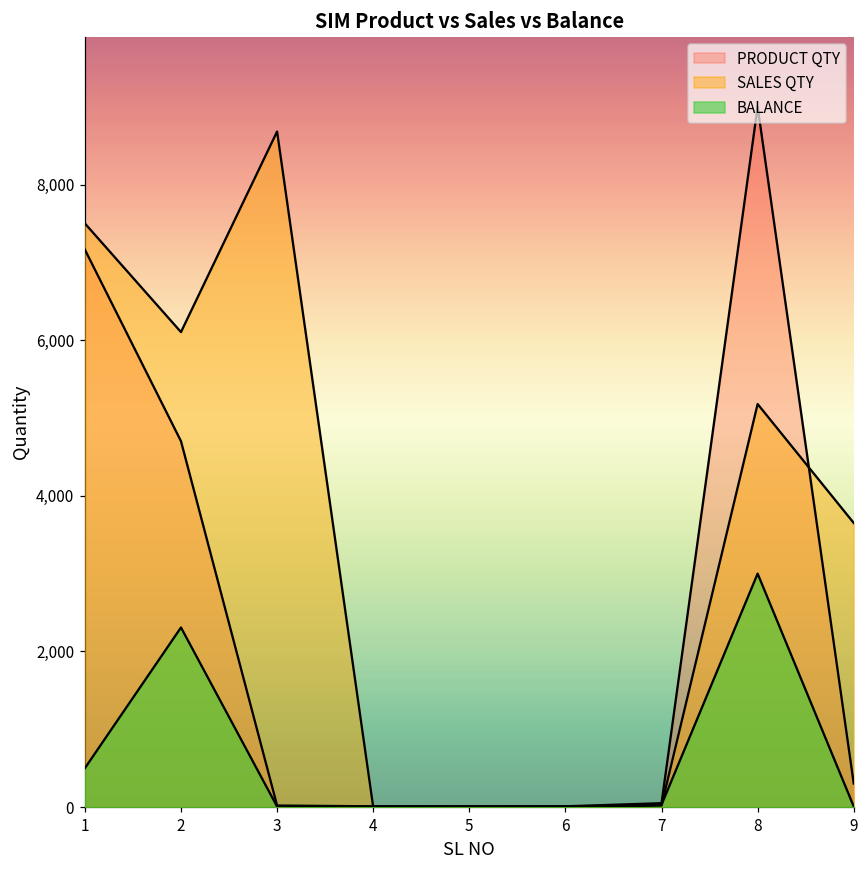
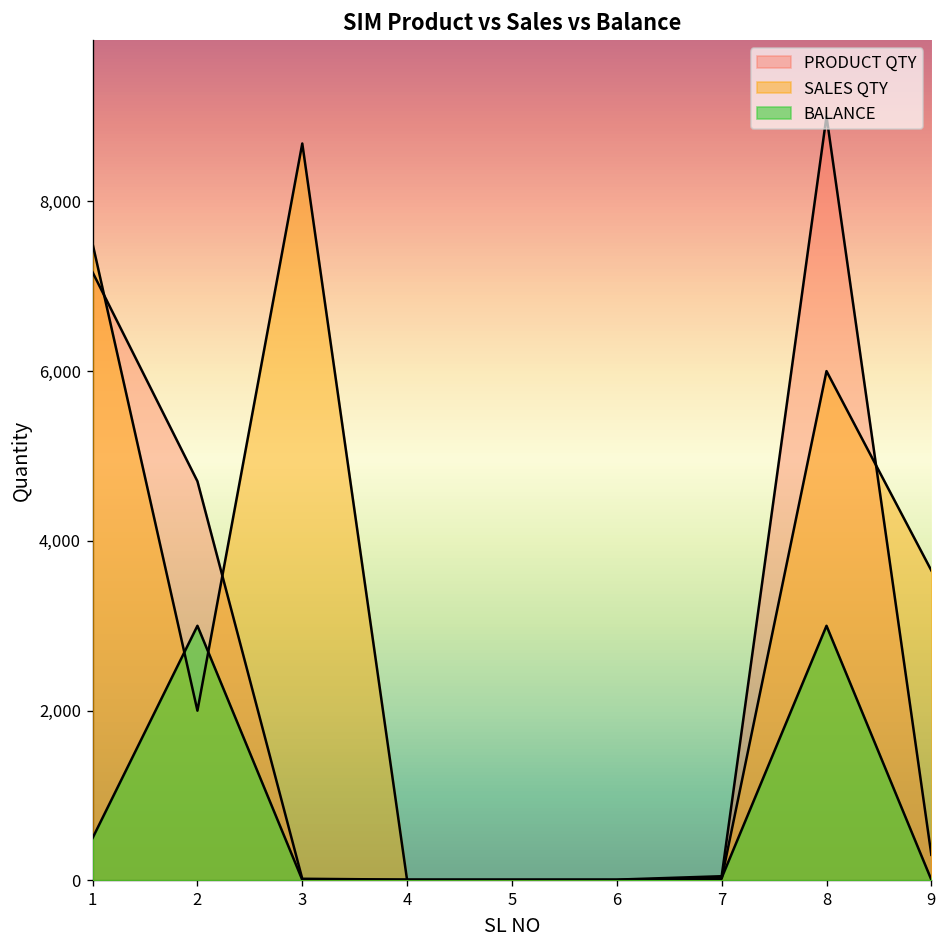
  {
    "PRODUCT QTY": {
      "1": "7,200",
      "2": "4,700",
      "9": "300"
    },
    "SALES QTY": {
      "1": "7,500",
-     "2": "6,100",
+     "2": "2,000",
      "3": "8,700",
-     "8": "5,200",
+     "8": "6,000",
      "9": "3,700"
    },
    "BALANCE": {
      "1": "500",
-     "2": "2,300",
+     "2": "3,000",
      "8": "3,000",
      "9": "0"
    }
  }
